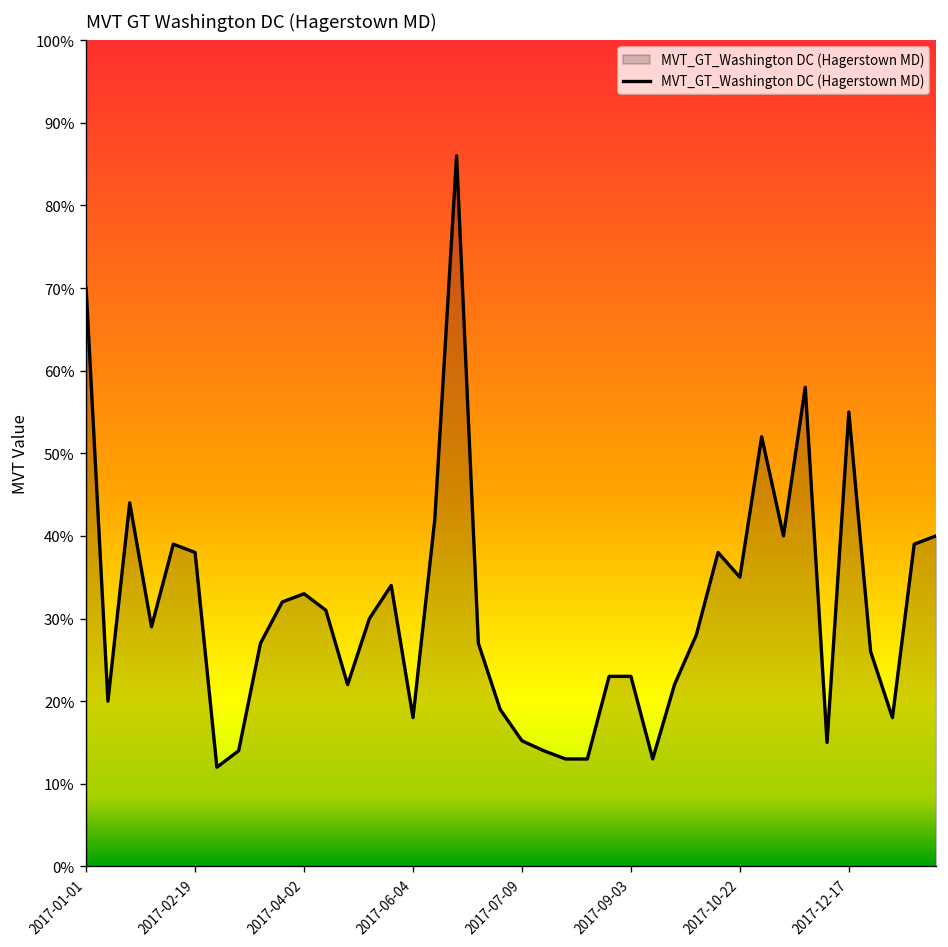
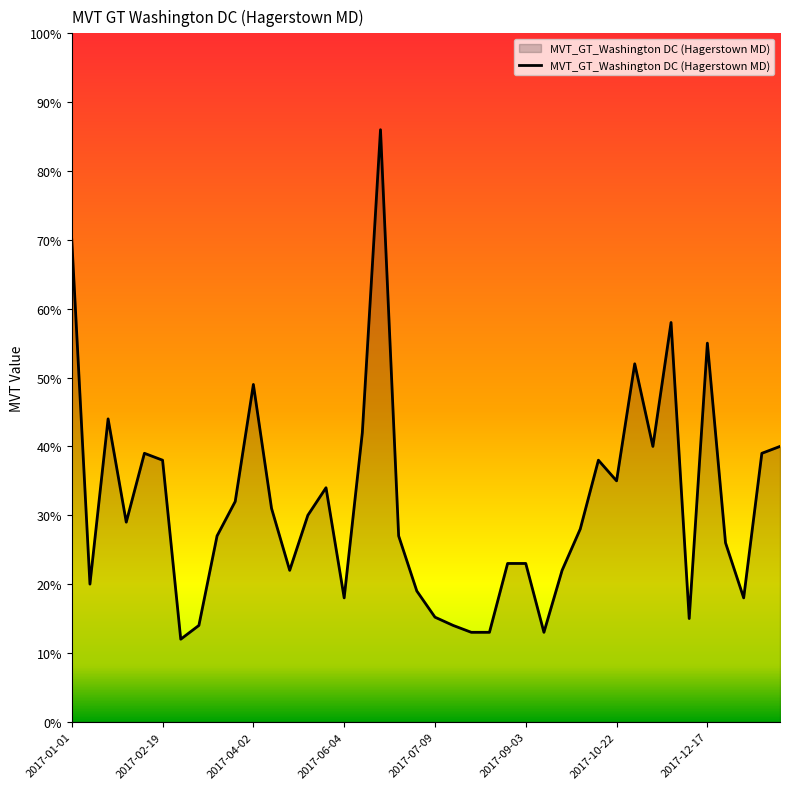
  {
    "2017-01-01": "70%",
    "2017-02-19": "38%",
-   "2017-04-02": "33%",
+   "2017-04-02": "49%",
    "2017-06-04": "18%",
    "2017-07-09": "15%",
    "2017-09-03": "23%",
    "2017-10-22": "35%",
    "2017-12-17": "55%"
  }
